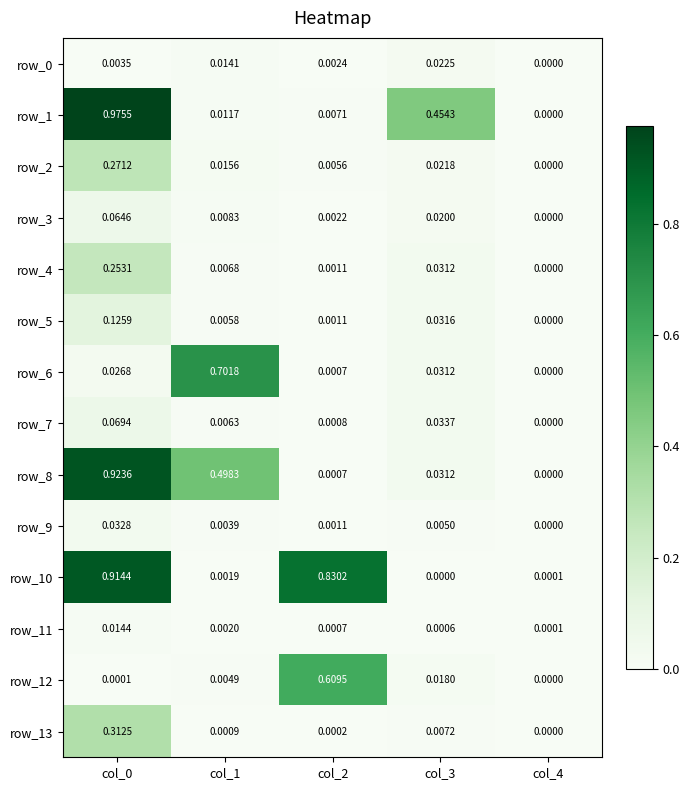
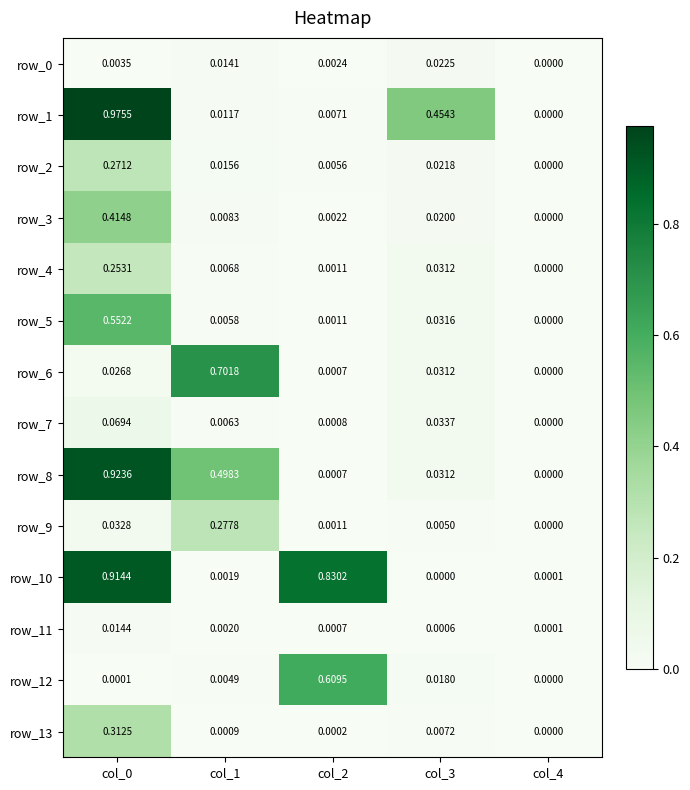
  {
    "row_0": {
      "col_0": 0.0035,
      "col_1": 0.0141,
      "col_2": 0.0024,
      "col_3": 0.0225,
      "col_4": 0.0000
    },
    "row_1": {
      "col_0": 0.9755,
      "col_1": 0.0117,
      "col_2": 0.0071,
      "col_3": 0.4543,
      "col_4": 0.0000
    },
    "row_2": {
      "col_0": 0.2712,
      "col_1": 0.0156,
      "col_2": 0.0056,
      "col_3": 0.0218,
      "col_4": 0.0000
    },
    "row_3": {
-     "col_0": 0.0646,
+     "col_0": 0.4148,
      "col_1": 0.0083,
      "col_2": 0.0022,
      "col_3": 0.0200,
      "col_4": 0.0000
    },
    "row_4": {
      "col_0": 0.2531,
      "col_1": 0.0068,
      "col_2": 0.0011,
      "col_3": 0.0312,
      "col_4": 0.0000
    },
    "row_5": {
-     "col_0": 0.1259,
+     "col_0": 0.5522,
      "col_1": 0.0058,
      "col_2": 0.0011,
      "col_3": 0.0316,
      "col_4": 0.0000
    },
    "row_6": {
      "col_0": 0.0268,
      "col_1": 0.7018,
      "col_2": 0.0007,
      "col_3": 0.0312,
      "col_4": 0.0000
    },
    "row_7": {
      "col_0": 0.0694,
      "col_1": 0.0063,
      "col_2": 0.0008,
      "col_3": 0.0337,
      "col_4": 0.0000
    },
    "row_8": {
      "col_0": 0.9236,
      "col_1": 0.4983,
      "col_2": 0.0007,
      "col_3": 0.0312,
      "col_4": 0.0000
    },
    "row_9": {
      "col_0": 0.0328,
-     "col_1": 0.0039,
+     "col_1": 0.2778,
      "col_2": 0.0011,
      "col_3": 0.0050,
      "col_4": 0.0000
    },
    "row_10": {
      "col_0": 0.9144,
      "col_1": 0.0019,
      "col_2": 0.8302,
      "col_3": 0.0000,
      "col_4": 0.0001
    },
    "row_11": {
      "col_0": 0.0144,
      "col_1": 0.0020,
      "col_2": 0.0007,
      "col_3": 0.0006,
      "col_4": 0.0001
    },
    "row_12": {
      "col_0": 0.0001,
      "col_1": 0.0049,
      "col_2": 0.6095,
      "col_3": 0.0180,
      "col_4": 0.0000
    },
    "row_13": {
      "col_0": 0.3125,
      "col_1": 0.0009,
      "col_2": 0.0002,
      "col_3": 0.0072,
      "col_4": 0.0000
    }
  }
